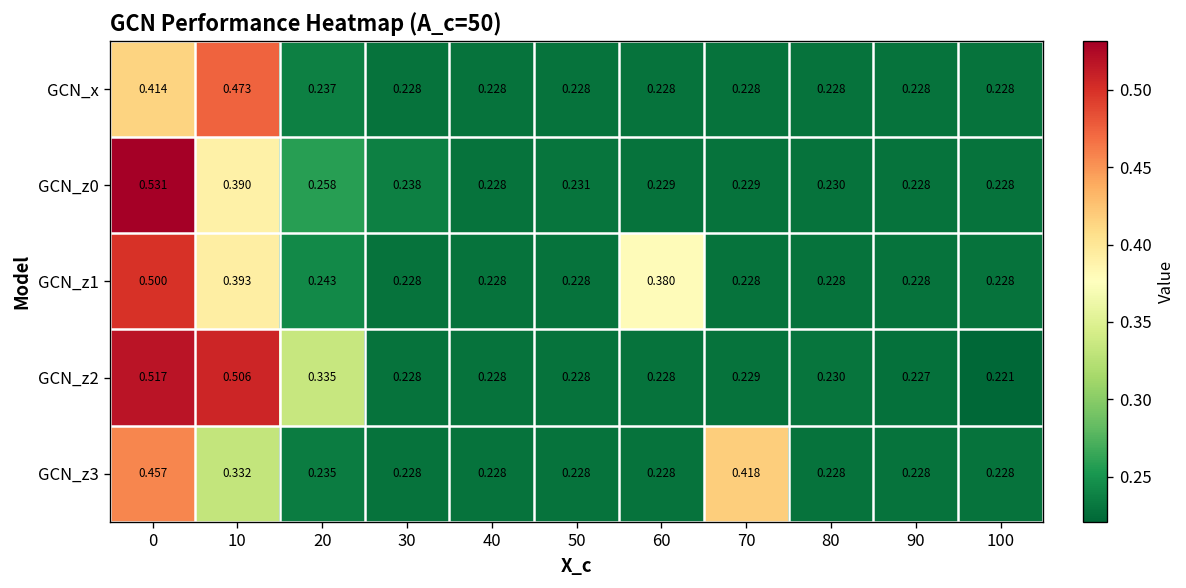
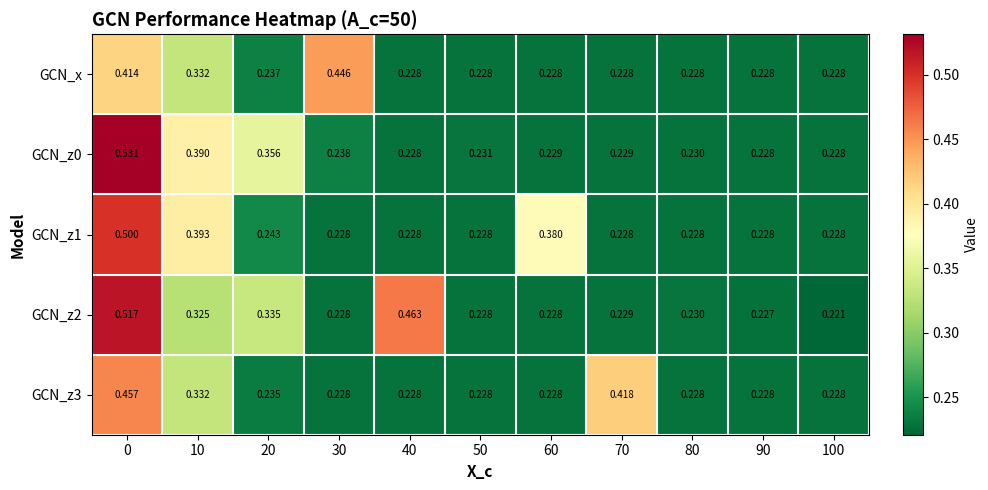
  {
    "GCN_x": {
      "0": 0.414,
-     "10": 0.473,
+     "10": 0.332,
      "20": 0.237,
-     "30": 0.228,
+     "30": 0.446,
      "40": 0.228,
      "50": 0.228,
      "60": 0.228,
      "70": 0.228,
      "80": 0.228,
      "90": 0.228,
      "100": 0.228
    },
    "GCN_z0": {
      "0": 0.531,
      "10": 0.390,
-     "20": 0.258,
+     "20": 0.356,
      "30": 0.238,
      "40": 0.228,
      "50": 0.231,
      "60": 0.229,
      "70": 0.229,
      "80": 0.230,
      "90": 0.228,
      "100": 0.228
    },
    "GCN_z1": {
      "0": 0.500,
      "10": 0.393,
      "20": 0.243,
      "30": 0.228,
      "40": 0.228,
      "50": 0.228,
      "60": 0.380,
      "70": 0.228,
      "80": 0.228,
      "90": 0.228,
      "100": 0.228
    },
    "GCN_z2": {
      "0": 0.517,
-     "10": 0.506,
+     "10": 0.325,
      "20": 0.335,
      "30": 0.228,
-     "40": 0.228,
+     "40": 0.463,
      "50": 0.228,
      "60": 0.228,
      "70": 0.229,
      "80": 0.230,
      "90": 0.227,
      "100": 0.221
    },
    "GCN_z3": {
      "0": 0.457,
      "10": 0.332,
      "20": 0.235,
      "30": 0.228,
      "40": 0.228,
      "50": 0.228,
      "60": 0.228,
      "70": 0.418,
      "80": 0.228,
      "90": 0.228,
      "100": 0.228
    }
  }
